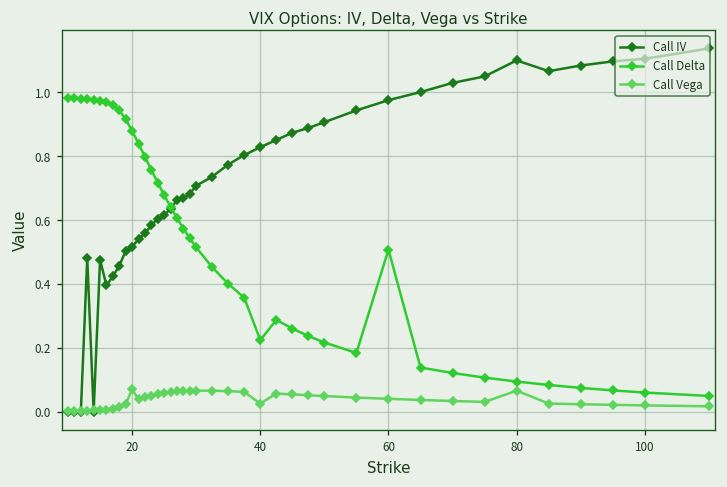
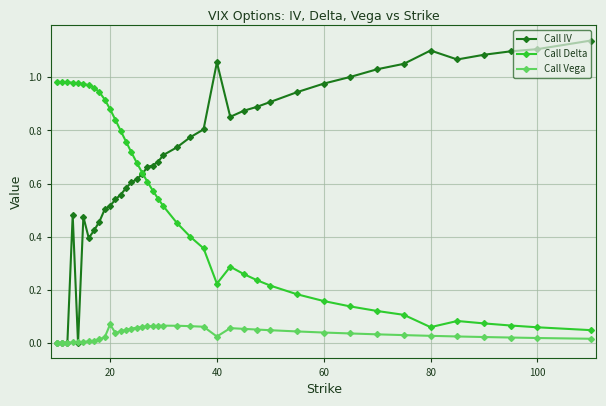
  {
    "Call IV": {
      "20": 0.52,
-     "40": 0.83,
+     "40": 1.06,
      "60": 0.98,
      "80": 1.10
    },
    "Call Delta": {
      "20": 0.88,
      "40": 0.22,
-     "60": 0.51,
-     "80": 0.09,
+     "60": 0.16,
+     "80": 0.06,
      "100": 0.06
    },
    "Call Vega": {
      "20": 0.07,
      "40": 0.03,
      "60": 0.04,
-     "80": 0.07,
+     "80": 0.03,
      "100": 0.02
    }
  }
